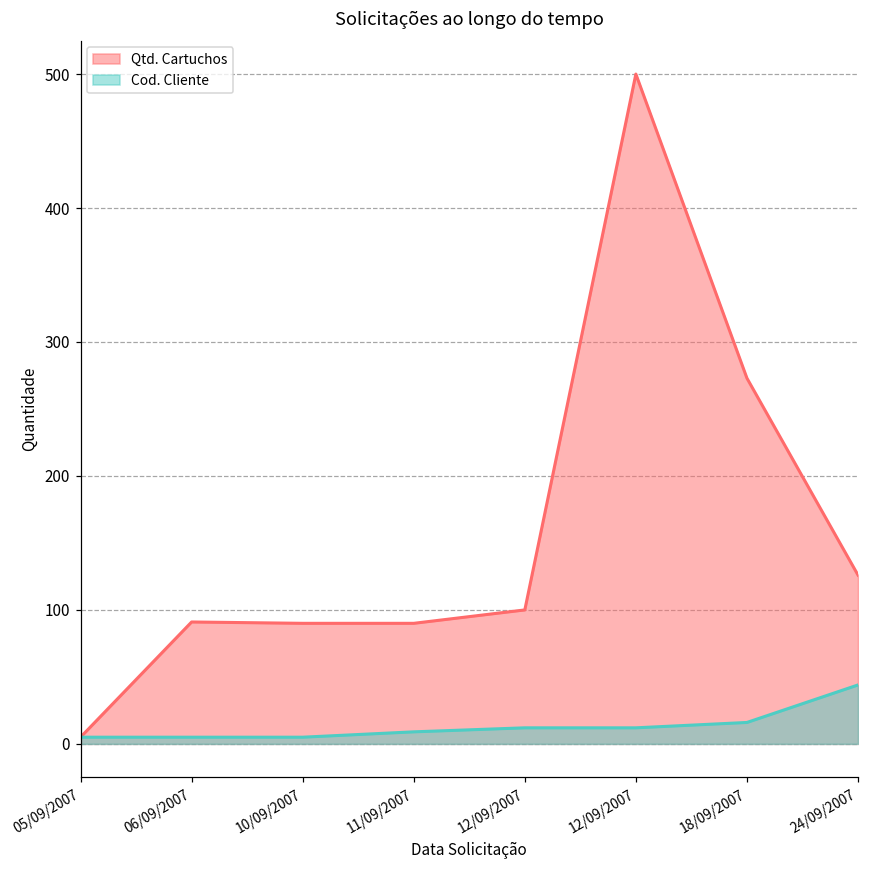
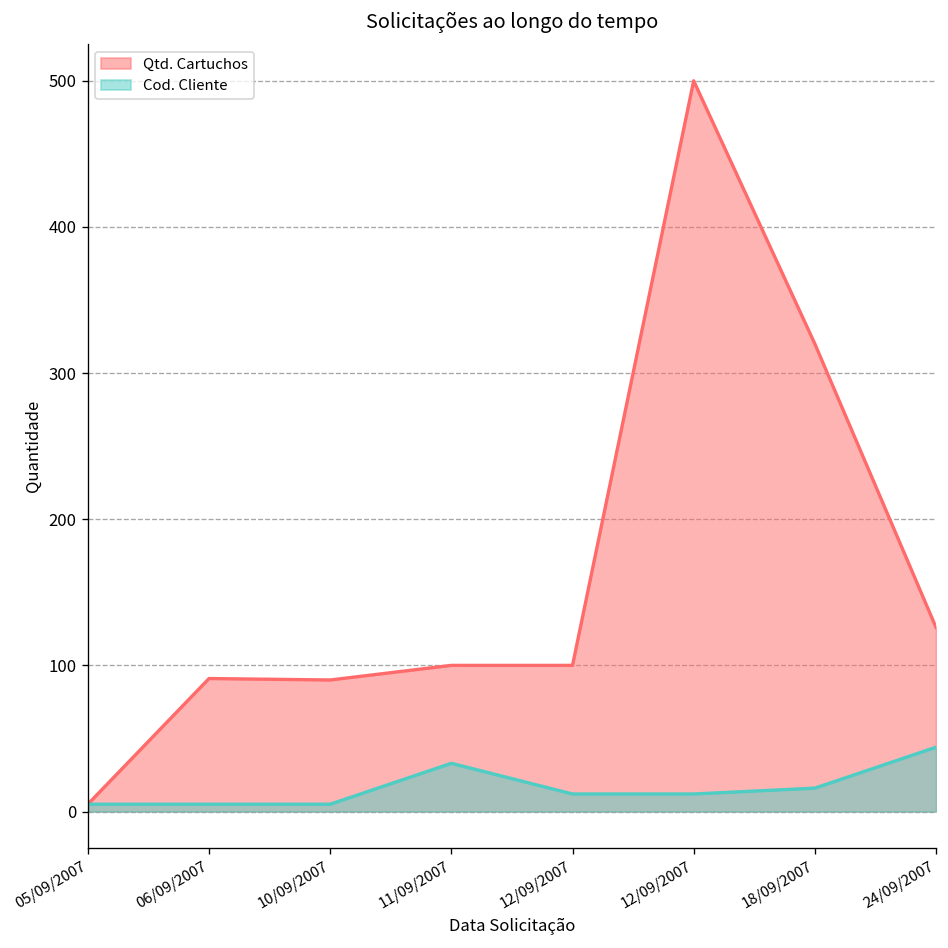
  {
    "Qtd. Cartuchos": {
      "06/09/2007": 91,
      "10/09/2007": 90,
-     "11/09/2007": 90,
-     "18/09/2007": 273,
+     "11/09/2007": 100,
+     "18/09/2007": 320,
      "24/09/2007": 126
    },
    "Cod. Cliente": {
      "06/09/2007": 5,
      "10/09/2007": 5,
-     "11/09/2007": 9,
+     "11/09/2007": 33,
      "18/09/2007": 16,
      "24/09/2007": 44
    }
  }
